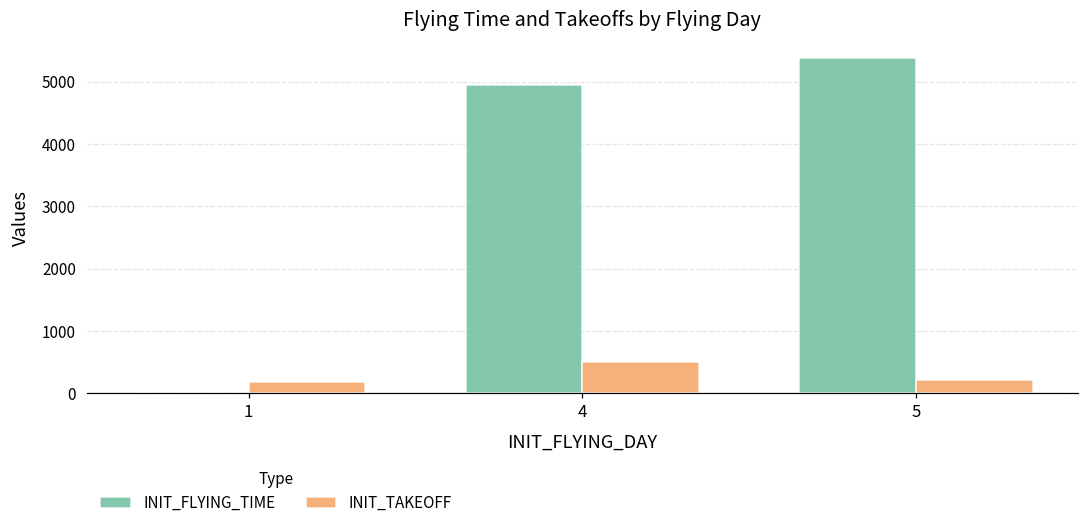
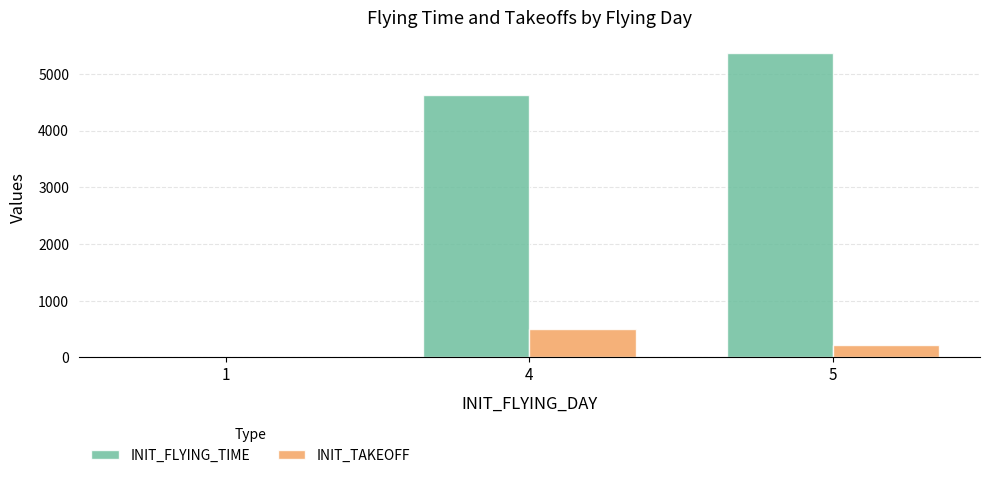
  {
    "INIT_FLYING_TIME": {
      "1": 0,
-     "4": 4900,
+     "4": 4600,
      "5": 5400
    },
    "INIT_TAKEOFF": {
-     "1": 200,
+     "1": 0,
      "4": 500,
      "5": 200
    }
  }
